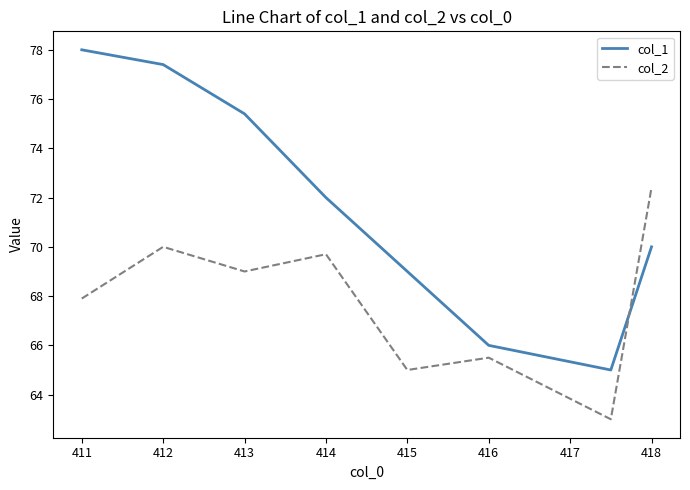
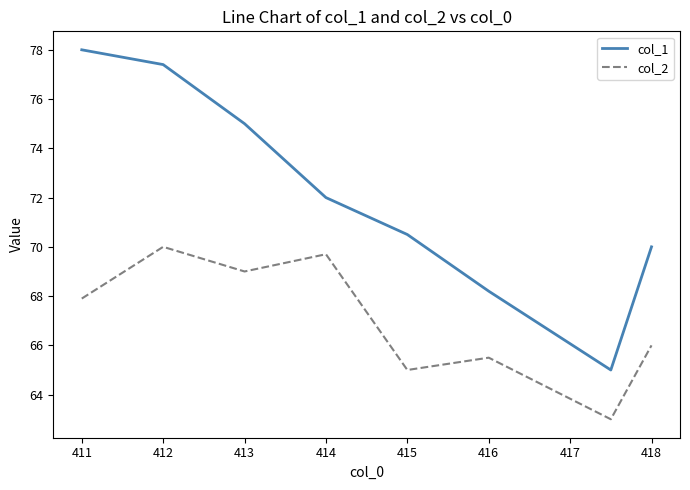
  {
    "col_1": {
      "411": 78.0,
      "412": 77.4,
-     "413": 75.4,
+     "413": 75.0,
      "414": 72.0,
-     "415": 69.0,
-     "416": 66.0,
+     "415": 70.5,
+     "416": 68.2,
      "418": 70.0
    },
    "col_2": {
      "411": 67.9,
      "412": 70.0,
      "413": 69.0,
      "414": 69.7,
      "415": 65.0,
      "416": 65.5,
-     "418": 72.4
+     "418": 66.0
    }
  }
